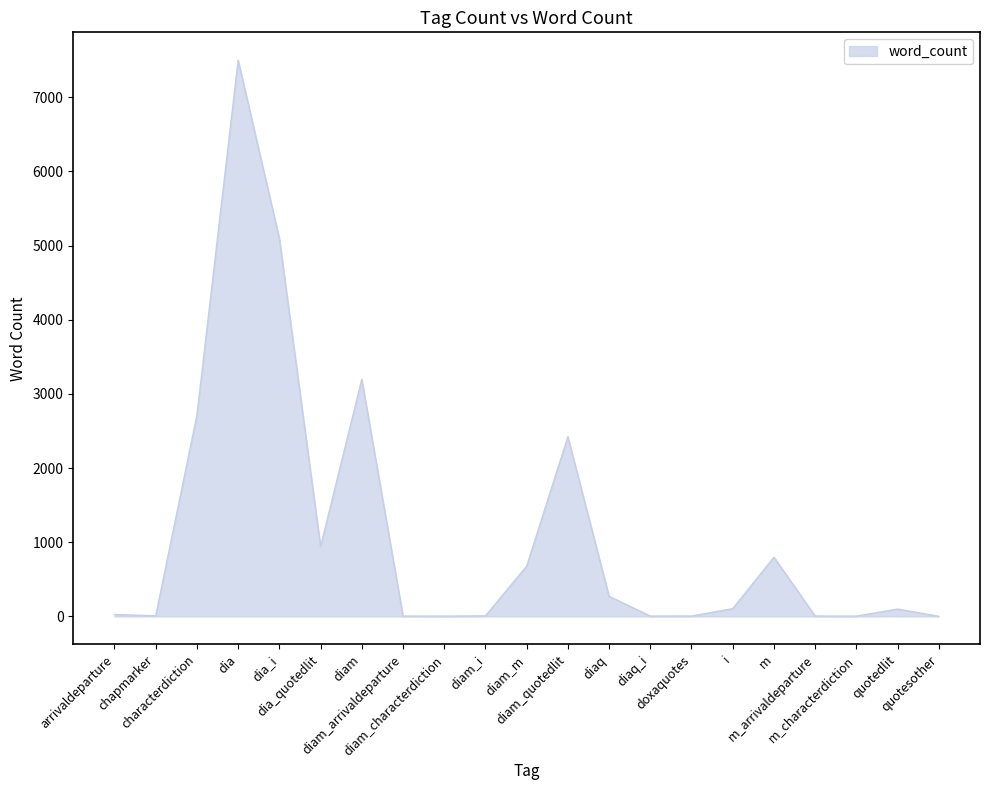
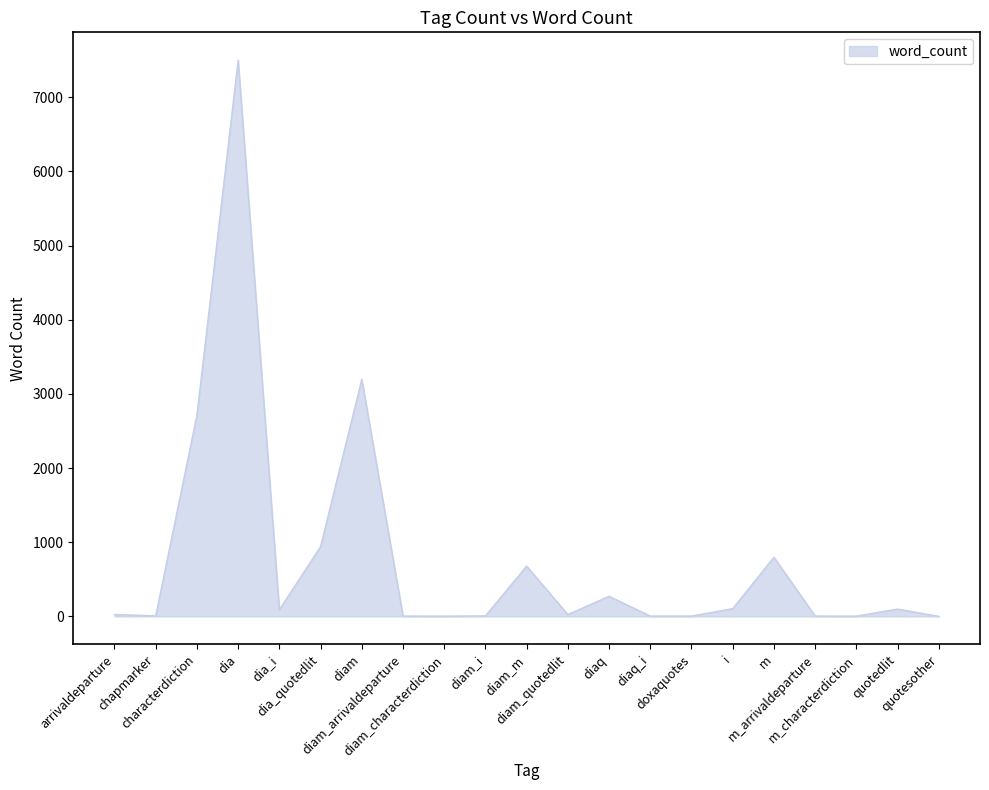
  {
    "arrivaldeparture": 0,
    "chapmarker": 0,
    "characterdiction": 2700,
    "dia": 7500,
-   "dia_i": 5100,
+   "dia_i": 100,
    "dia_quotedlit": 900,
    "diam": 3200,
    "diam_arrivaldeparture": 0,
    "diam_characterdiction": 0,
    "diam_i": 0,
    "diam_m": 700,
-   "diam_quotedlit": 2400,
+   "diam_quotedlit": 0,
    "diaq": 300,
    "diaq_i": 0,
    "doxaquotes": 0,
    "i": 100,
    "m": 800,
    "m_arrivaldeparture": 0,
    "m_characterdiction": 0,
    "quotedlit": 100,
    "quotesother": 0
  }
